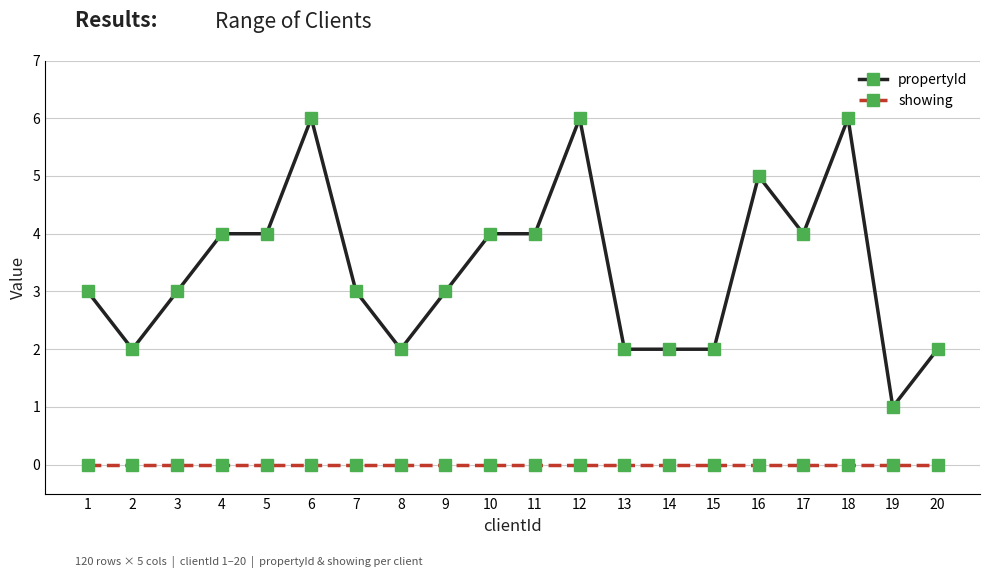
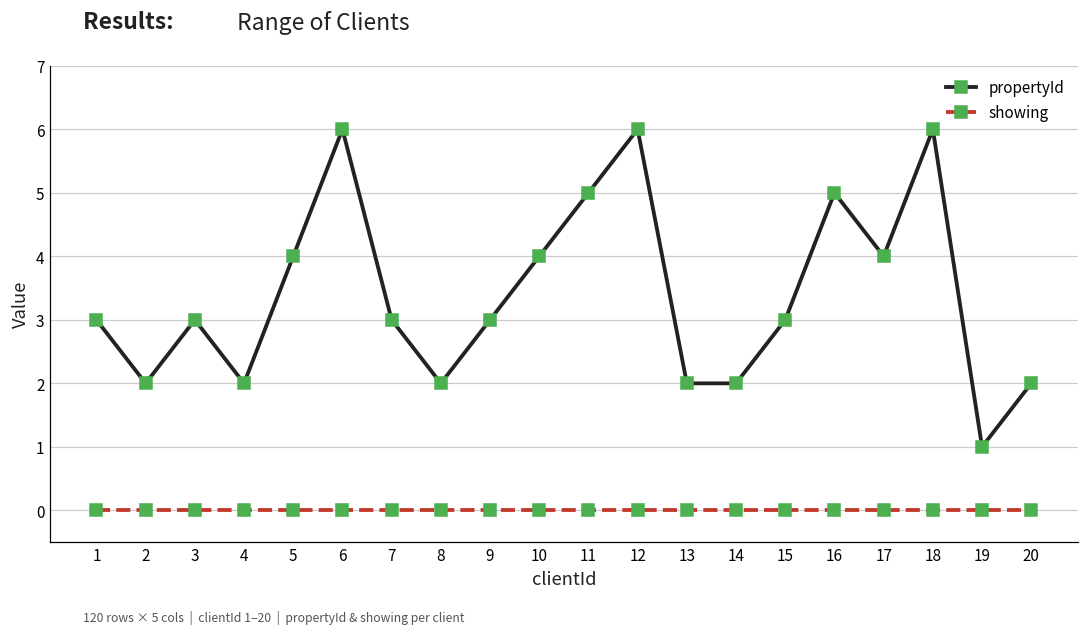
  {
    "propertyId": {
      "1": 3,
      "2": 2,
      "3": 3,
-     "4": 4,
+     "4": 2,
      "5": 4,
      "6": 6,
      "7": 3,
      "8": 2,
      "9": 3,
      "10": 4,
-     "11": 4,
+     "11": 5,
      "12": 6,
      "13": 2,
      "14": 2,
-     "15": 2,
+     "15": 3,
      "16": 5,
      "17": 4,
      "18": 6,
      "19": 1,
      "20": 2
    },
    "showing": {
      "1": 0,
      "2": 0,
      "3": 0,
      "4": 0,
      "5": 0,
      "6": 0,
      "7": 0,
      "8": 0,
      "9": 0,
      "10": 0,
      "11": 0,
      "12": 0,
      "13": 0,
      "14": 0,
      "15": 0,
      "16": 0,
      "17": 0,
      "18": 0,
      "19": 0,
      "20": 0
    }
  }
